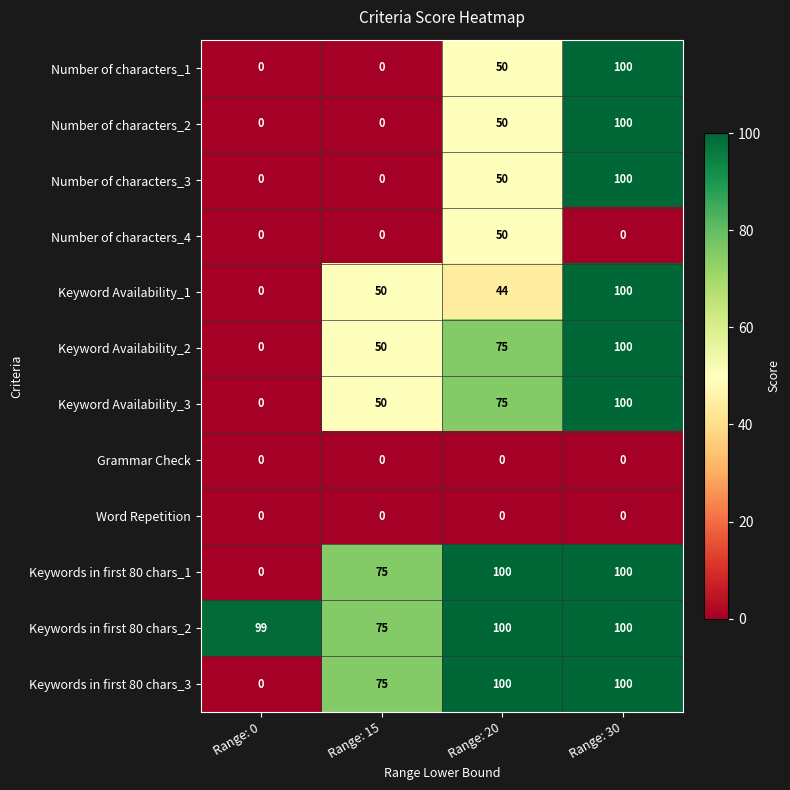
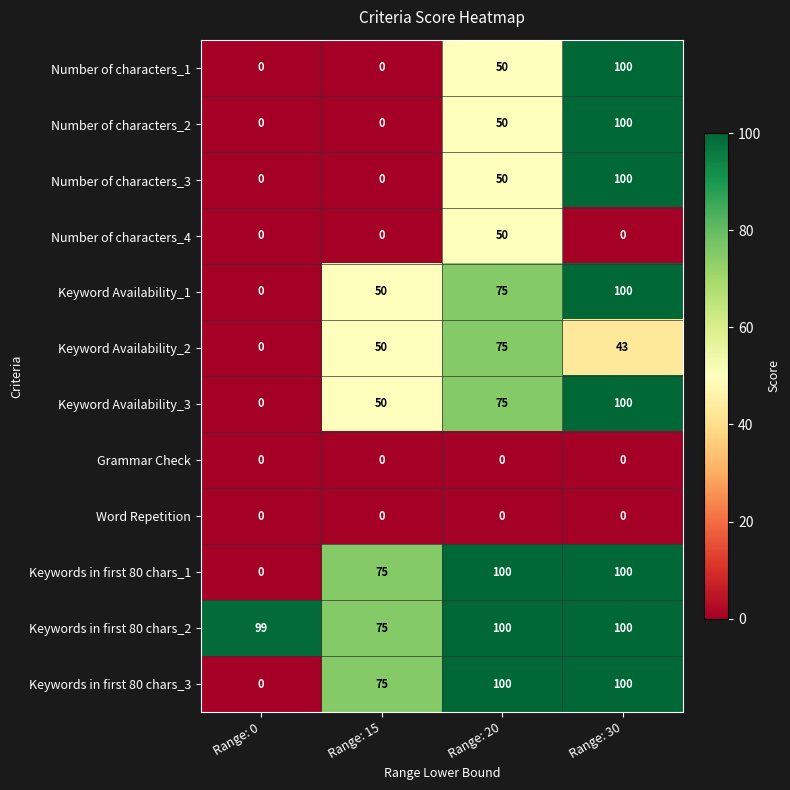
  {
    "Number of characters_1": {
      "Range: 0": 0,
      "Range: 15": 0,
      "Range: 20": 50,
      "Range: 30": 100
    },
    "Number of characters_2": {
      "Range: 0": 0,
      "Range: 15": 0,
      "Range: 20": 50,
      "Range: 30": 100
    },
    "Number of characters_3": {
      "Range: 0": 0,
      "Range: 15": 0,
      "Range: 20": 50,
      "Range: 30": 100
    },
    "Number of characters_4": {
      "Range: 0": 0,
      "Range: 15": 0,
      "Range: 20": 50,
      "Range: 30": 0
    },
    "Keyword Availability_1": {
      "Range: 0": 0,
      "Range: 15": 50,
-     "Range: 20": 44,
+     "Range: 20": 75,
      "Range: 30": 100
    },
    "Keyword Availability_2": {
      "Range: 0": 0,
      "Range: 15": 50,
      "Range: 20": 75,
-     "Range: 30": 100
+     "Range: 30": 43
    },
    "Keyword Availability_3": {
      "Range: 0": 0,
      "Range: 15": 50,
      "Range: 20": 75,
      "Range: 30": 100
    },
    "Grammar Check": {
      "Range: 0": 0,
      "Range: 15": 0,
      "Range: 20": 0,
      "Range: 30": 0
    },
    "Word Repetition": {
      "Range: 0": 0,
      "Range: 15": 0,
      "Range: 20": 0,
      "Range: 30": 0
    },
    "Keywords in first 80 chars_1": {
      "Range: 0": 0,
      "Range: 15": 75,
      "Range: 20": 100,
      "Range: 30": 100
    },
    "Keywords in first 80 chars_2": {
      "Range: 0": 99,
      "Range: 15": 75,
      "Range: 20": 100,
      "Range: 30": 100
    },
    "Keywords in first 80 chars_3": {
      "Range: 0": 0,
      "Range: 15": 75,
      "Range: 20": 100,
      "Range: 30": 100
    }
  }
